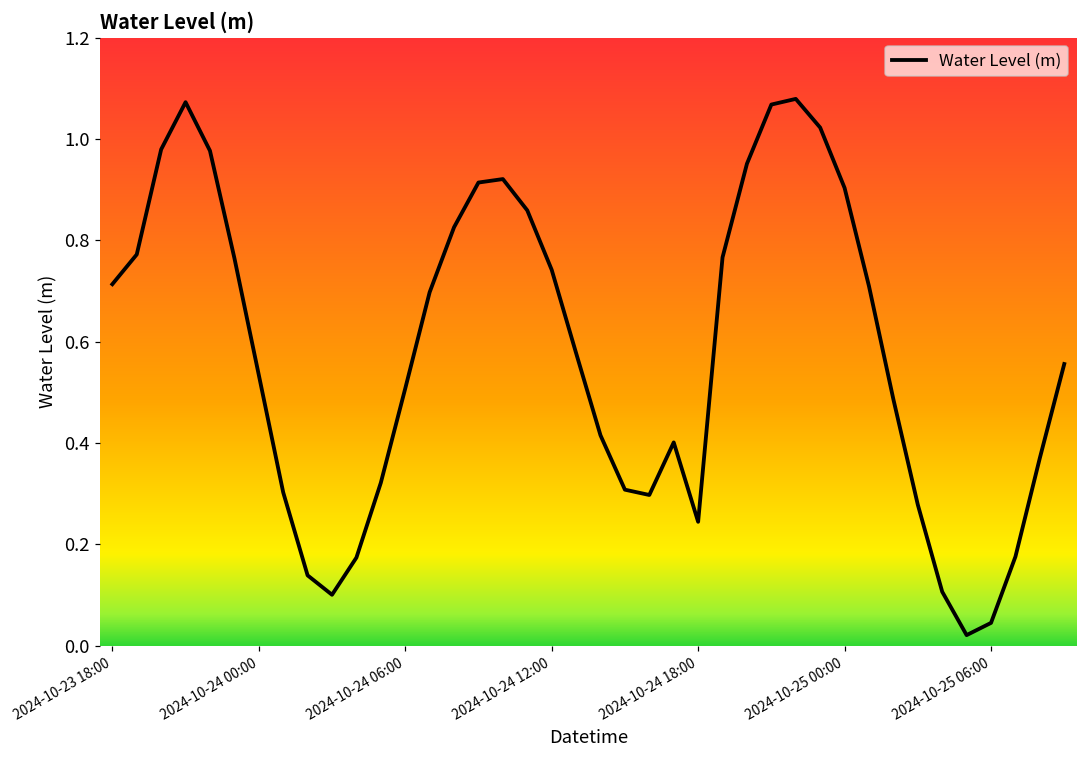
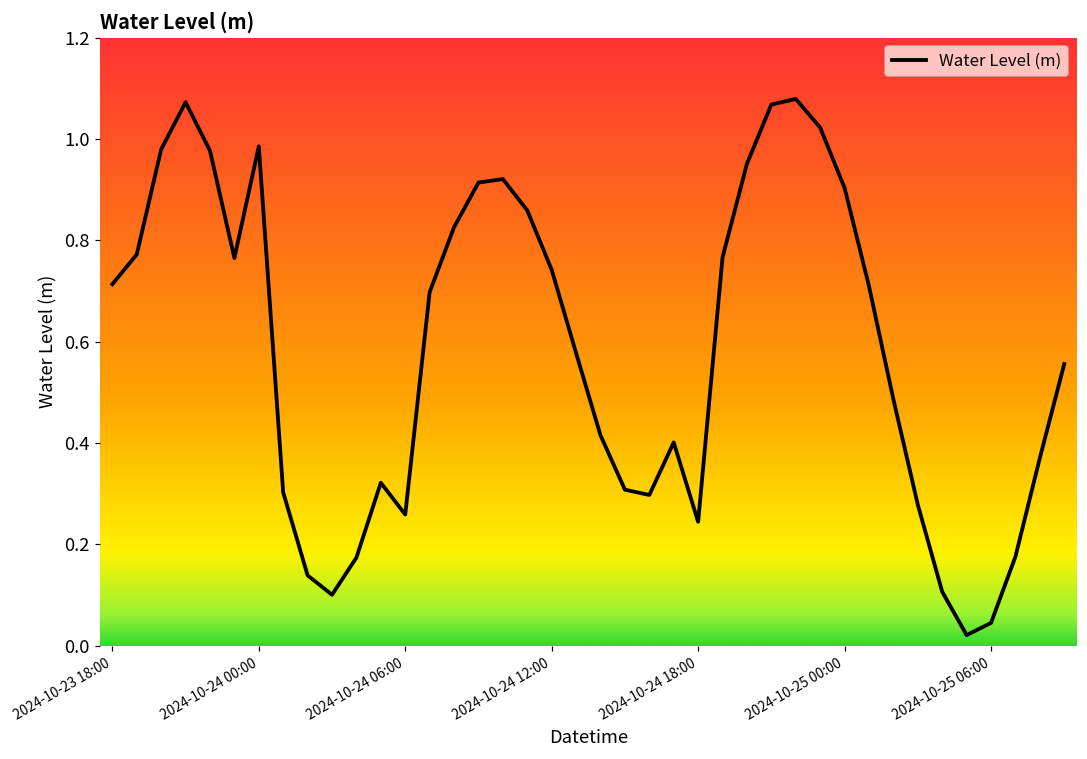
  {
    "2024-10-23 18:00": 0.71,
-   "2024-10-24 00:00": 0.53,
-   "2024-10-24 06:00": 0.51,
+   "2024-10-24 00:00": 0.99,
+   "2024-10-24 06:00": 0.26,
    "2024-10-24 12:00": 0.74,
    "2024-10-24 18:00": 0.24,
    "2024-10-25 00:00": 0.90,
    "2024-10-25 06:00": 0.05
  }
